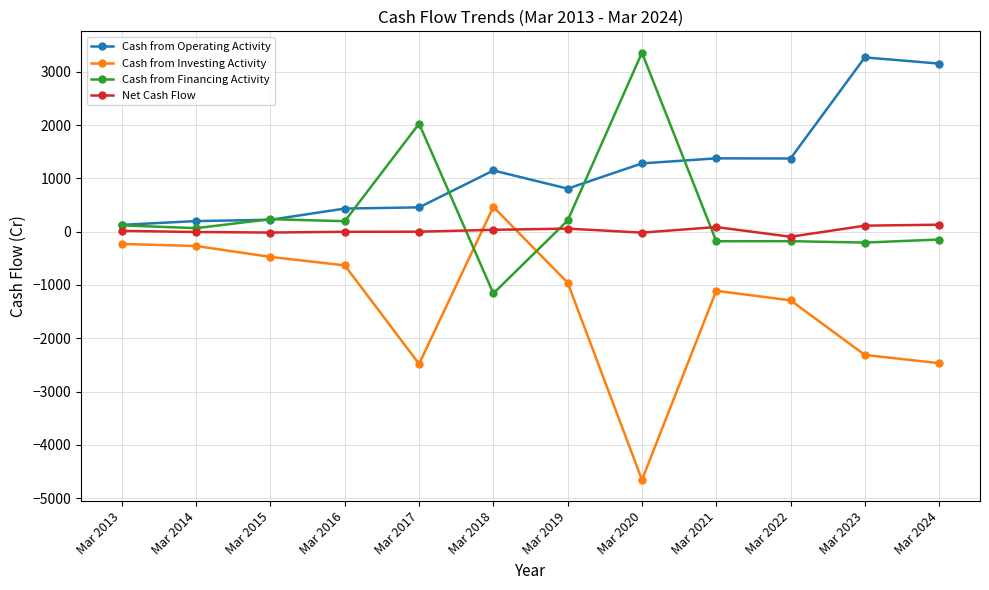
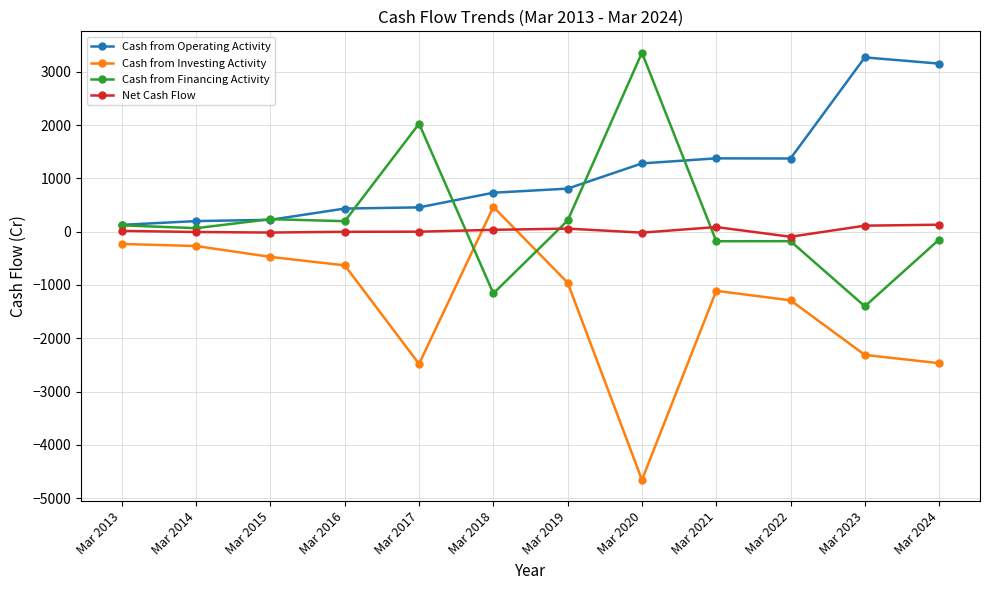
  {
    "Cash from Operating Activity": {
      "Mar 2014": 200,
      "Mar 2016": 400,
      "Mar 2017": 500,
-     "Mar 2018": 1100,
+     "Mar 2018": 700,
      "Mar 2019": 800,
      "Mar 2020": 1300,
      "Mar 2021": 1400,
      "Mar 2022": 1400,
      "Mar 2023": 3300,
      "Mar 2024": 3200
    },
    "Cash from Investing Activity": {
      "Mar 2013": -200,
      "Mar 2014": -300,
      "Mar 2015": -500,
      "Mar 2016": -600,
      "Mar 2017": -2500,
      "Mar 2018": 500,
      "Mar 2019": -1000,
      "Mar 2020": -4700,
      "Mar 2021": -1100,
      "Mar 2022": -1300,
      "Mar 2023": -2300,
      "Mar 2024": -2500
    },
    "Cash from Financing Activity": {
      "Mar 2014": 100,
      "Mar 2016": 200,
      "Mar 2017": 2000,
      "Mar 2018": -1200,
      "Mar 2019": 200,
      "Mar 2020": 3400,
      "Mar 2021": -200,
      "Mar 2022": -200,
-     "Mar 2023": -200,
+     "Mar 2023": -1400,
      "Mar 2024": -100
    },
    "Net Cash Flow": {
      "Mar 2013": 0,
      "Mar 2014": 0,
      "Mar 2015": 0,
      "Mar 2016": 0,
      "Mar 2017": 0,
      "Mar 2018": 0,
      "Mar 2019": 100,
      "Mar 2020": 0,
      "Mar 2021": 100,
      "Mar 2022": -100,
      "Mar 2023": 100,
      "Mar 2024": 100
    }
  }
